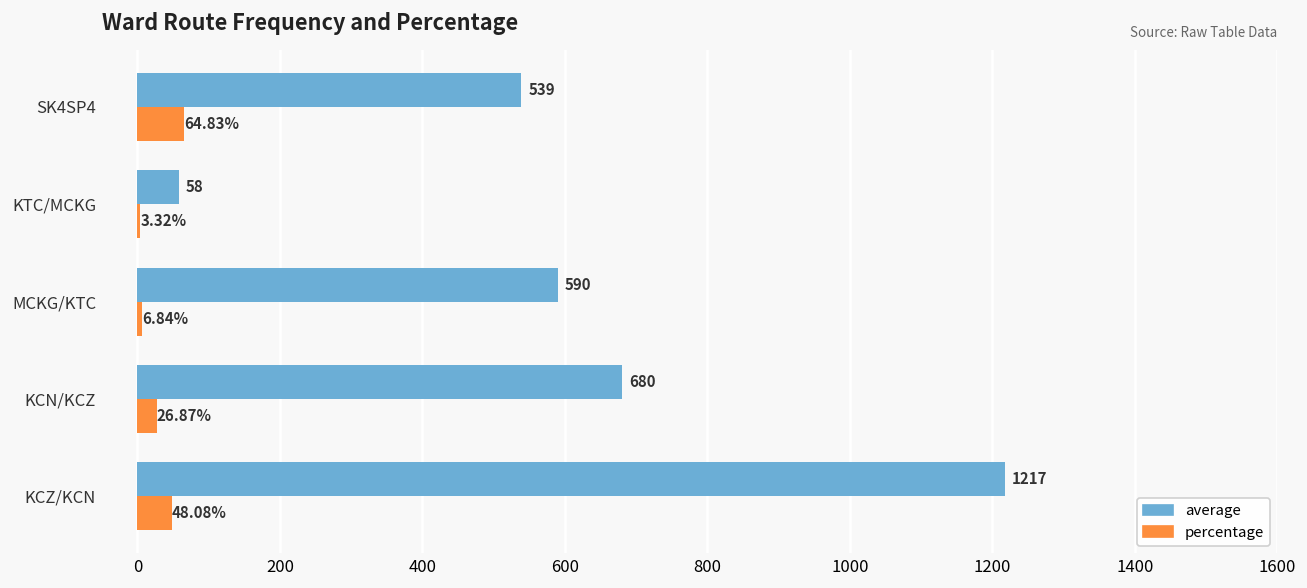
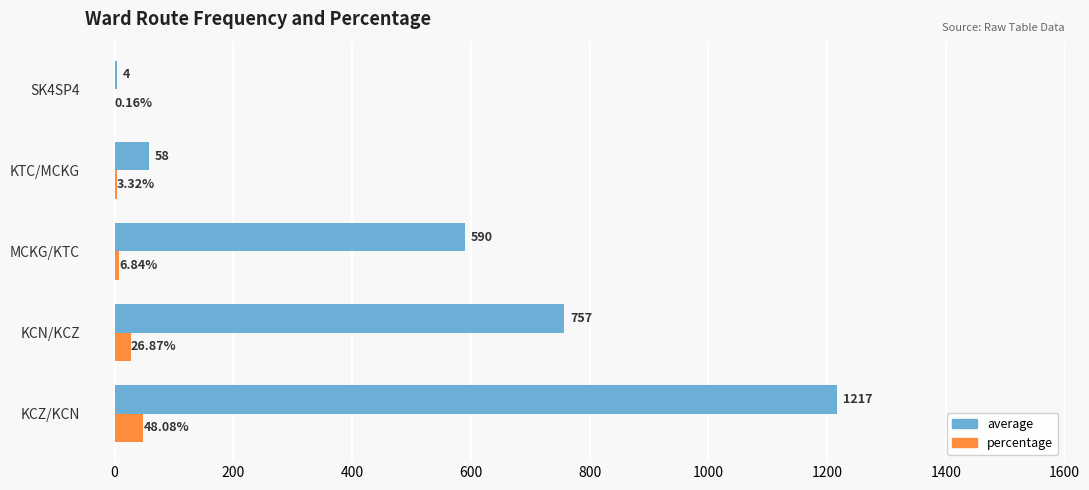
  {
    "average": {
-     "SK4SP4": "539",
+     "SK4SP4": "4",
      "KTC/MCKG": "58",
      "MCKG/KTC": "590",
-     "KCN/KCZ": "680",
+     "KCN/KCZ": "757",
      "KCZ/KCN": "1217"
    },
    "percentage": {
-     "SK4SP4": "64.83%",
+     "SK4SP4": "0.16%",
      "KTC/MCKG": "3.32%",
      "MCKG/KTC": "6.84%",
      "KCN/KCZ": "26.87%",
      "KCZ/KCN": "48.08%"
    }
  }
